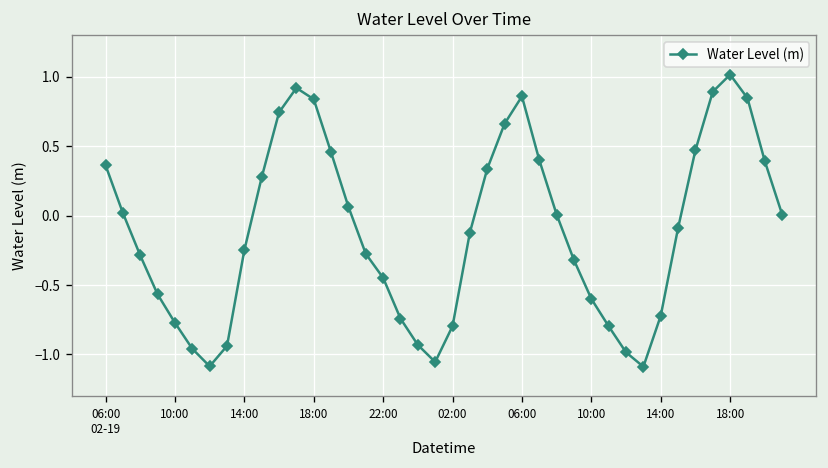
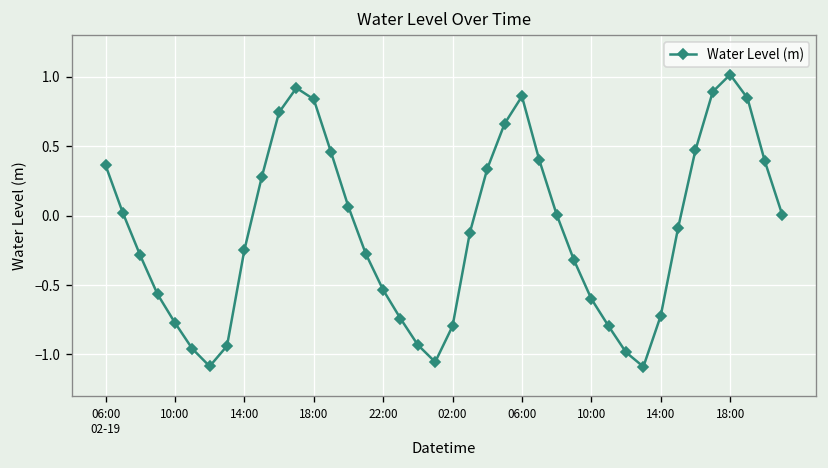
  {
    "06:00 02-19": 0.36,
-   "22:00": -0.45,
+   "22:00": -0.53,
    "02:00": -0.80,
    "06:00": 0.86
  }
